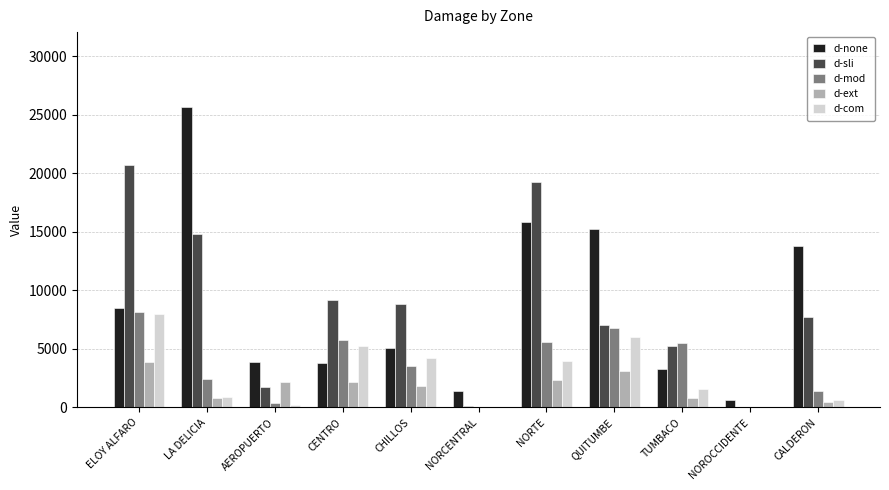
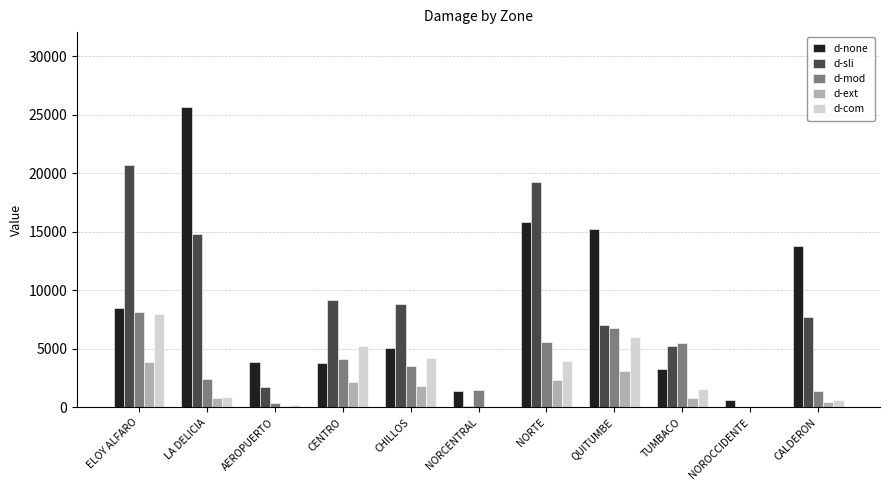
  {
    "d-none": {
      "ELOY ALFARO": 8500,
      "LA DELICIA": 25700,
      "AEROPUERTO": 3800,
      "CENTRO": 3700,
      "CHILLOS": 5100,
      "NORCENTRAL": 1400,
      "NORTE": 15800,
      "QUITUMBE": 15300,
      "TUMBACO": 3300,
      "NOROCCIDENTE": 600,
      "CALDERON": 13800
    },
    "d-sli": {
      "ELOY ALFARO": 20700,
      "LA DELICIA": 14800,
      "AEROPUERTO": 1700,
      "CENTRO": 9200,
      "CHILLOS": 8900,
      "NORTE": 19300,
      "QUITUMBE": 7100,
      "TUMBACO": 5300,
      "CALDERON": 7700
    },
    "d-mod": {
      "ELOY ALFARO": 8100,
      "LA DELICIA": 2500,
      "AEROPUERTO": 300,
-     "CENTRO": 5800,
+     "CENTRO": 4100,
      "CHILLOS": 3600,
-     "NORCENTRAL": 0,
+     "NORCENTRAL": 1500,
      "NORTE": 5600,
      "QUITUMBE": 6800,
      "TUMBACO": 5500,
      "CALDERON": 1400
    },
    "d-ext": {
      "ELOY ALFARO": 3900,
      "LA DELICIA": 800,
-     "AEROPUERTO": 2100,
+     "AEROPUERTO": 100,
      "CENTRO": 2200,
      "CHILLOS": 1800,
      "NORTE": 2400,
      "QUITUMBE": 3100,
      "TUMBACO": 800,
      "CALDERON": 500
    },
    "d-com": {
      "ELOY ALFARO": 8000,
      "LA DELICIA": 900,
      "CENTRO": 5300,
      "CHILLOS": 4200,
      "NORTE": 3900,
      "QUITUMBE": 6000,
      "TUMBACO": 1500,
      "CALDERON": 600
    }
  }
